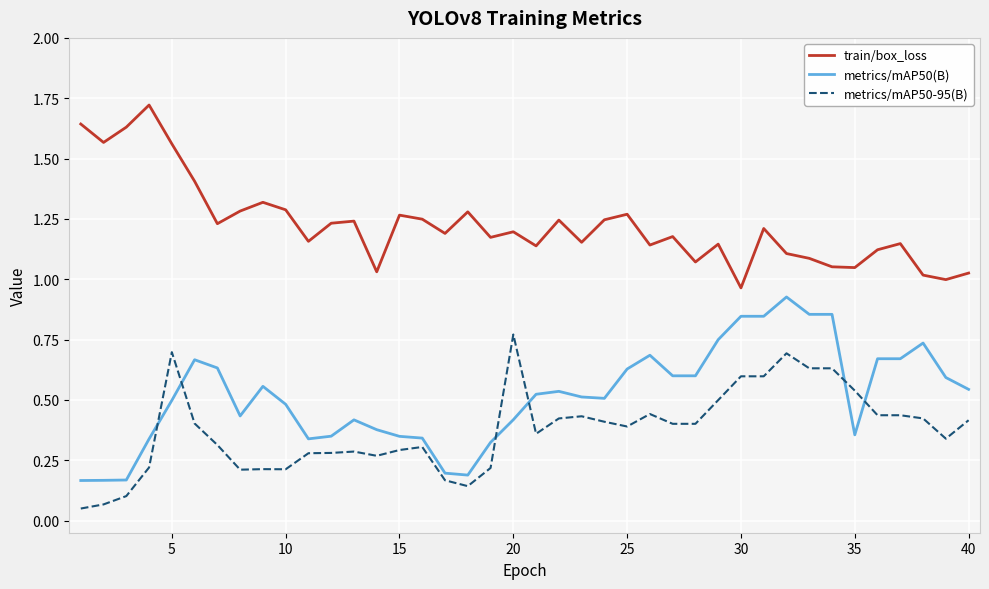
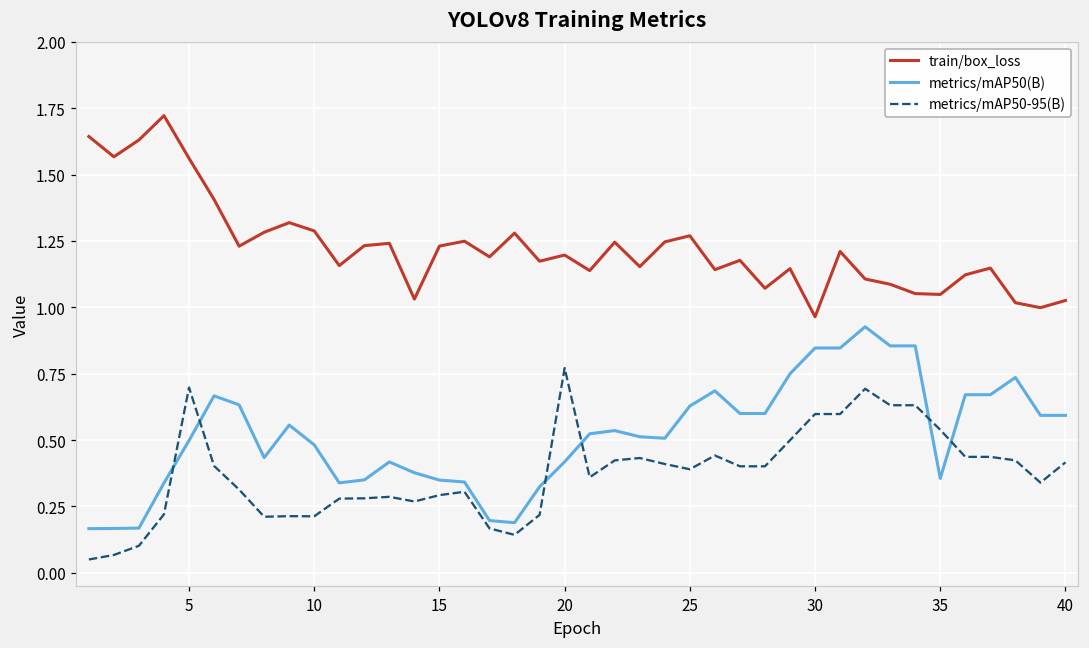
  {
    "train/box_loss": {
      "5": 1.56,
      "10": 1.29,
-     "15": 1.27,
+     "15": 1.23,
      "20": 1.20,
      "25": 1.27,
      "30": 0.96,
      "35": 1.05,
      "40": 1.03
    },
    "metrics/mAP50(B)": {
      "5": 0.50,
      "10": 0.48,
      "15": 0.35,
      "20": 0.42,
      "25": 0.63,
      "30": 0.85,
      "35": 0.36,
-     "40": 0.54
+     "40": 0.59
    },
    "metrics/mAP50-95(B)": {
      "5": 0.70,
      "10": 0.21,
      "15": 0.29,
      "20": 0.77,
      "25": 0.39,
      "30": 0.60,
      "35": 0.54,
      "40": 0.42
    }
  }
